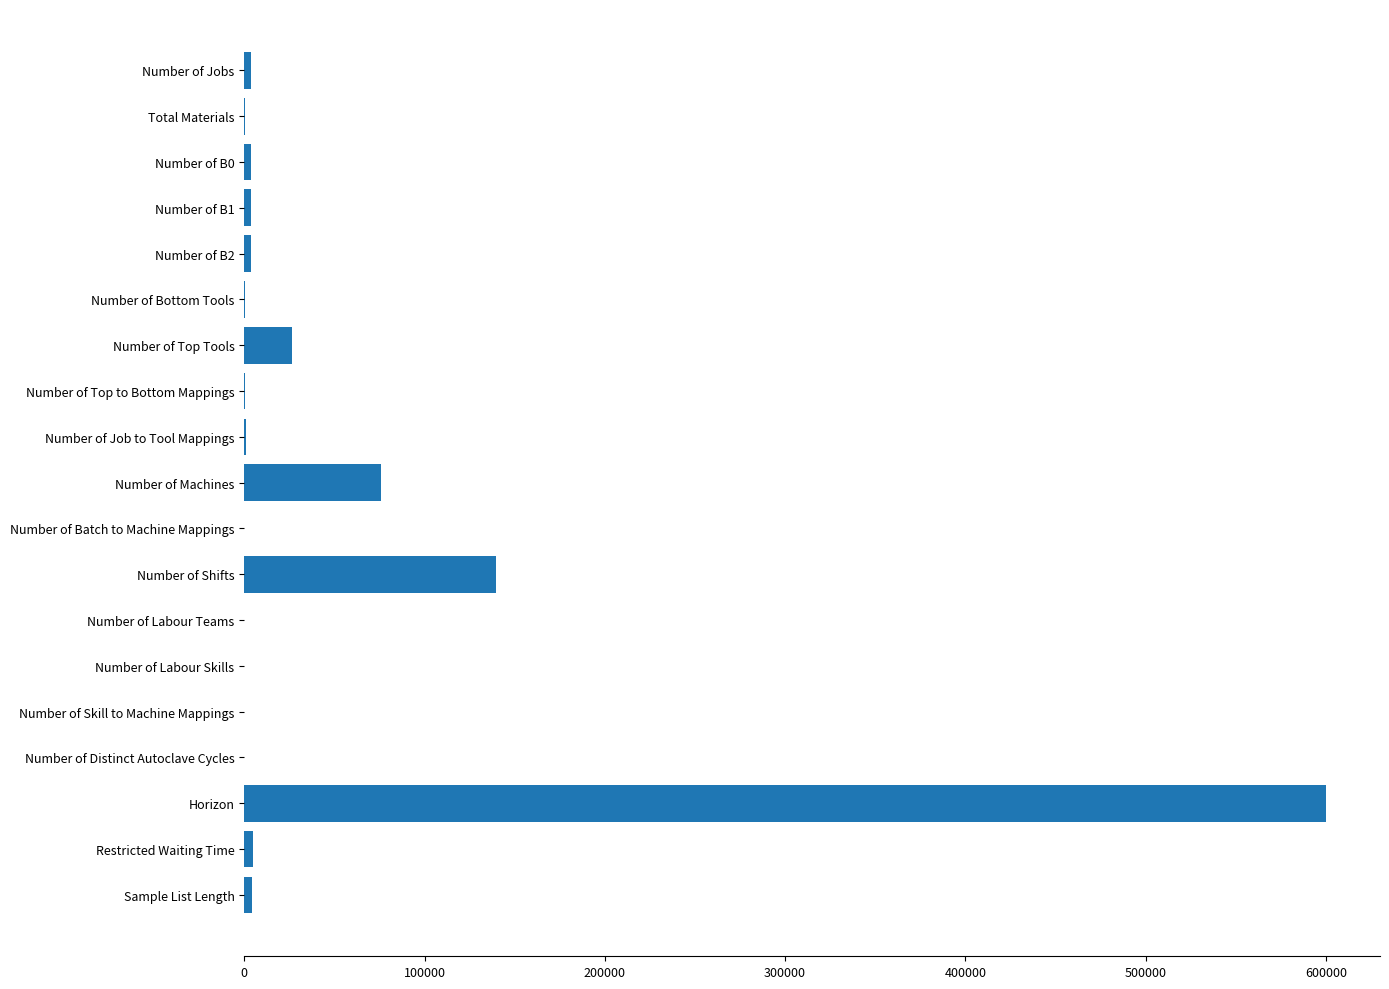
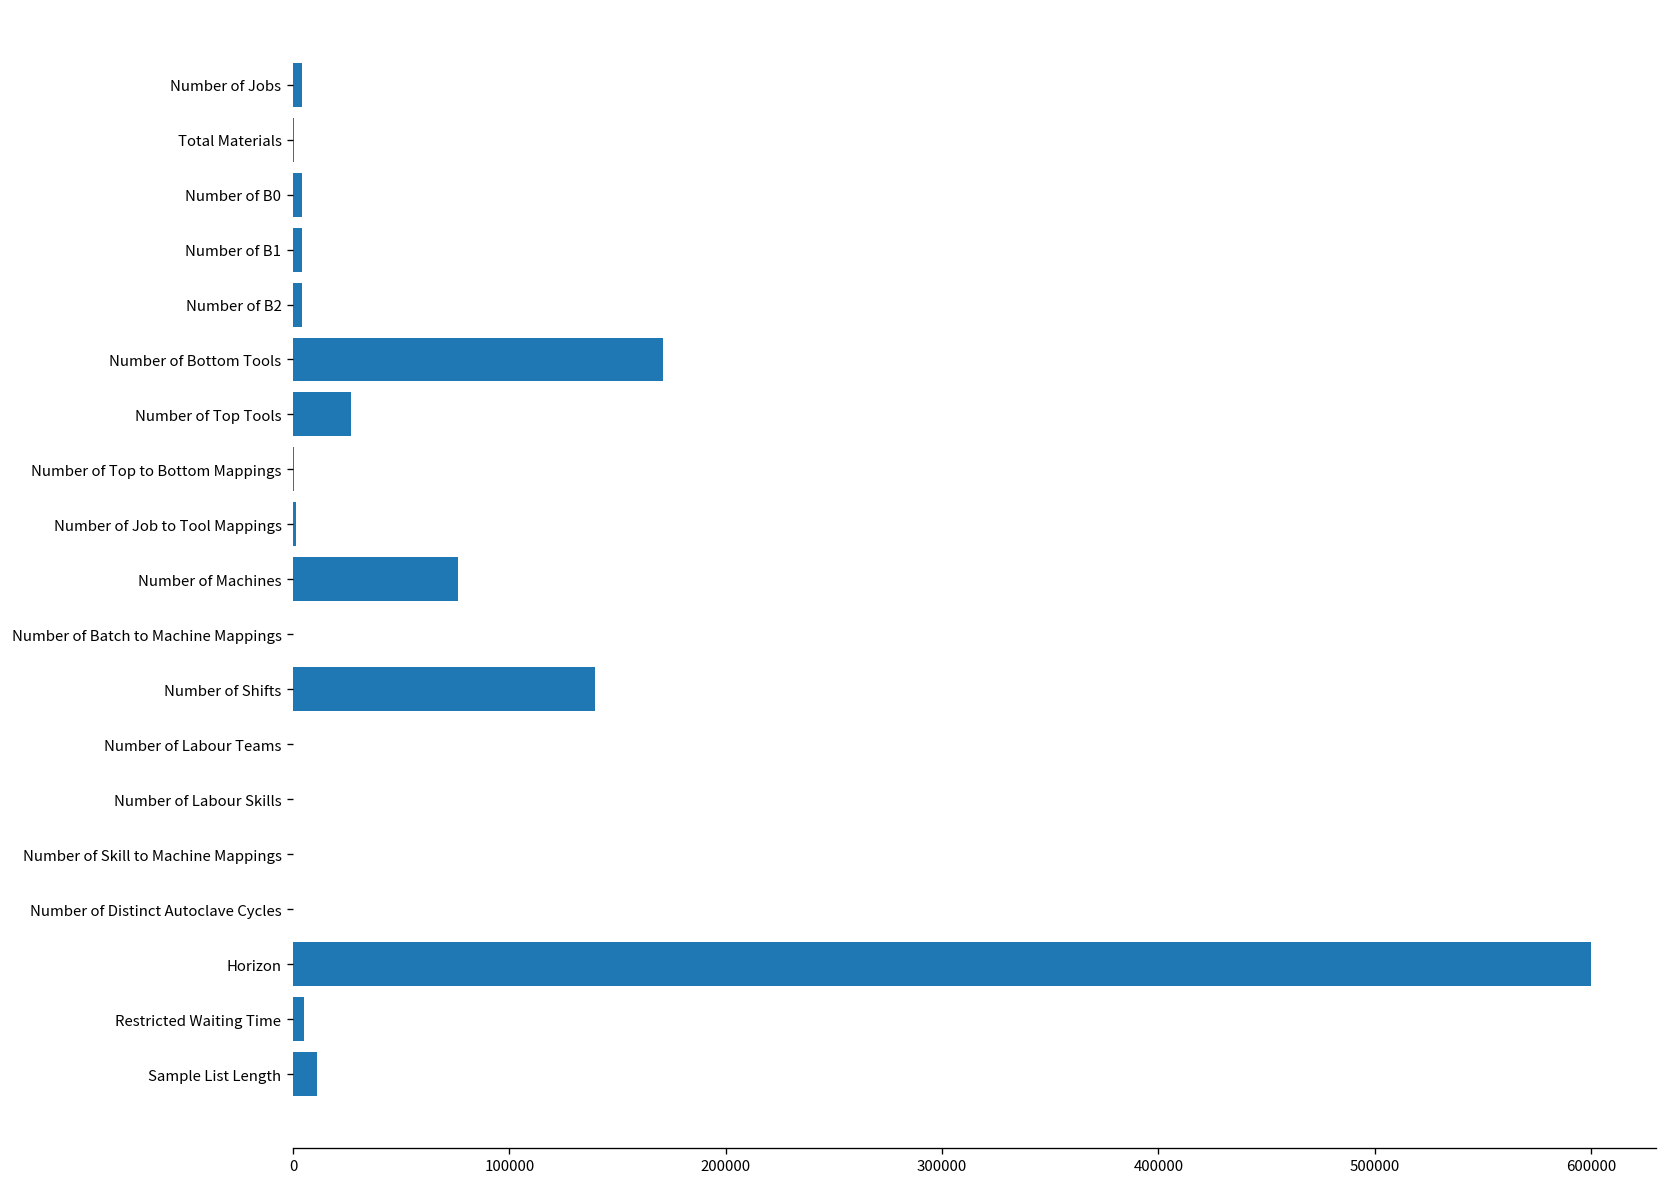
  {
    "Number of Jobs": 4000,
    "Number of B0": 4000,
    "Number of B1": 4000,
    "Number of B2": 4000,
-   "Number of Bottom Tools": 0,
+   "Number of Bottom Tools": 171000,
    "Number of Top Tools": 27000,
    "Number of Machines": 76000,
    "Number of Shifts": 140000,
    "Horizon": 600000,
    "Restricted Waiting Time": 5000,
-   "Sample List Length": 5000
+   "Sample List Length": 11000
  }
